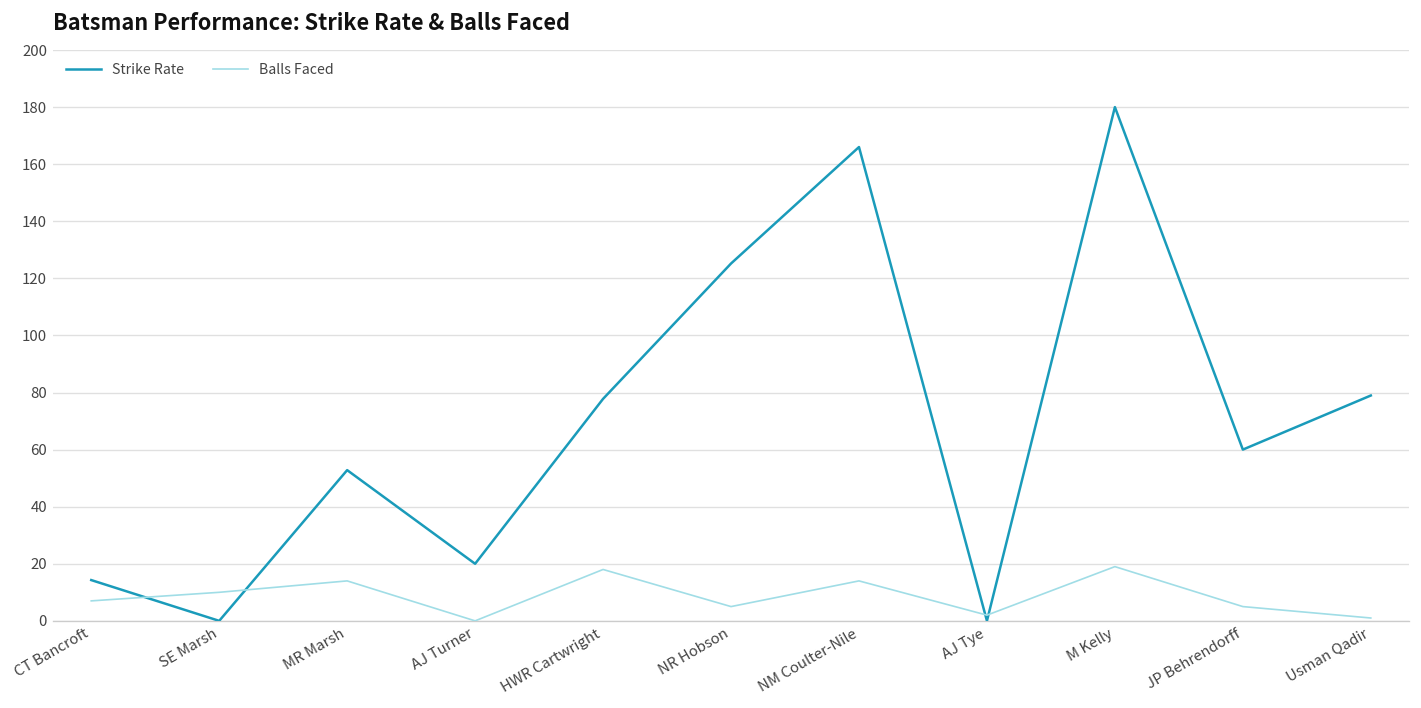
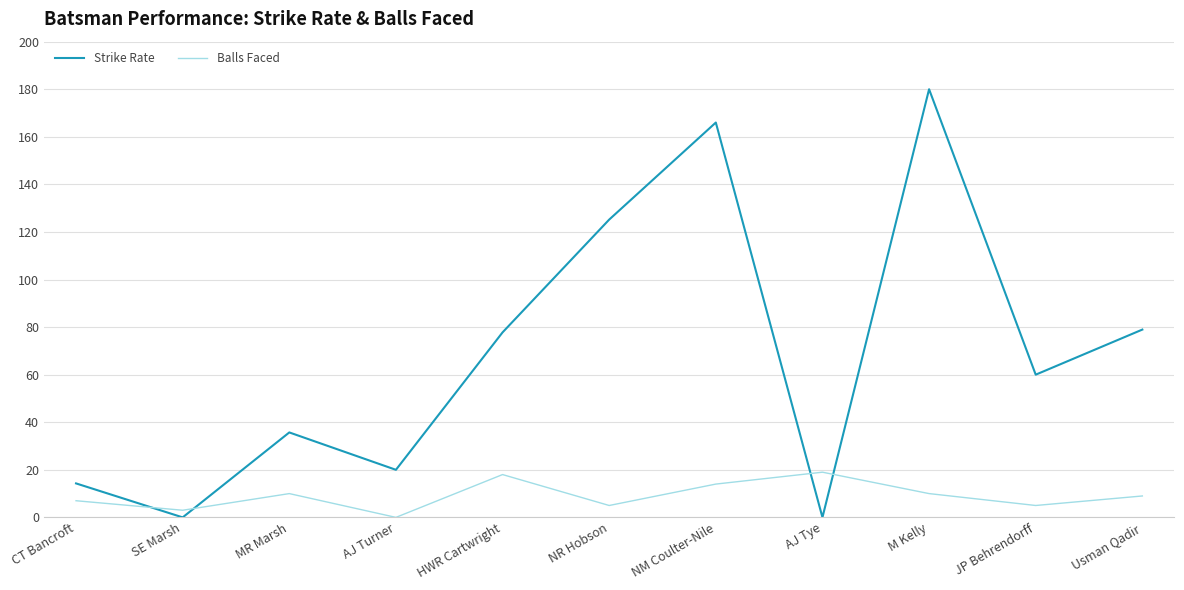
  {
    "Strike Rate": {
      "CT Bancroft": 14,
      "SE Marsh": 0,
-     "MR Marsh": 53,
+     "MR Marsh": 36,
      "AJ Turner": 20,
      "HWR Cartwright": 78,
      "NR Hobson": 125,
      "NM Coulter-Nile": 166,
      "AJ Tye": 0,
      "M Kelly": 180,
      "JP Behrendorff": 60,
      "Usman Qadir": 79
    },
    "Balls Faced": {
      "CT Bancroft": 7,
-     "SE Marsh": 10,
-     "MR Marsh": 14,
+     "SE Marsh": 3,
+     "MR Marsh": 10,
      "AJ Turner": 0,
      "HWR Cartwright": 18,
      "NR Hobson": 5,
      "NM Coulter-Nile": 14,
-     "AJ Tye": 2,
-     "M Kelly": 19,
+     "AJ Tye": 19,
+     "M Kelly": 10,
      "JP Behrendorff": 5,
-     "Usman Qadir": 1
+     "Usman Qadir": 9
    }
  }
